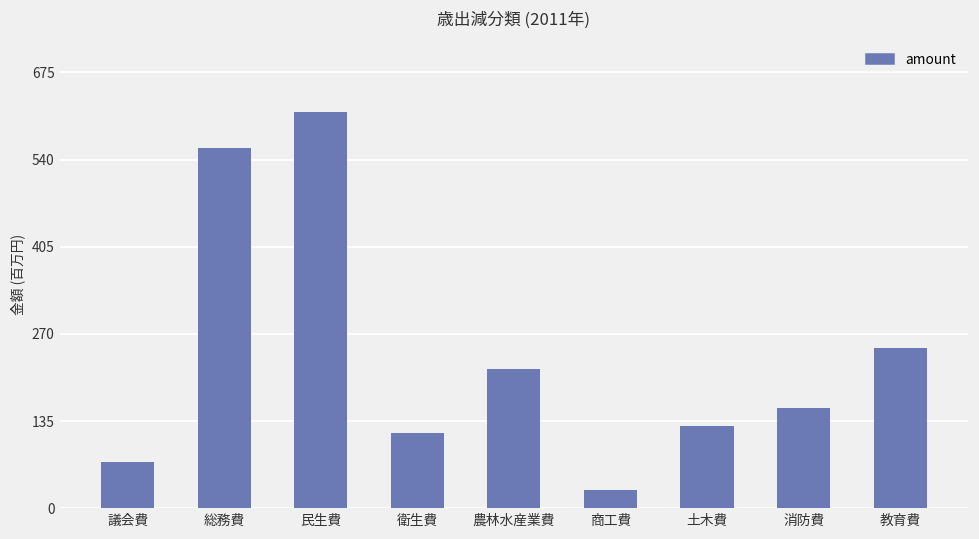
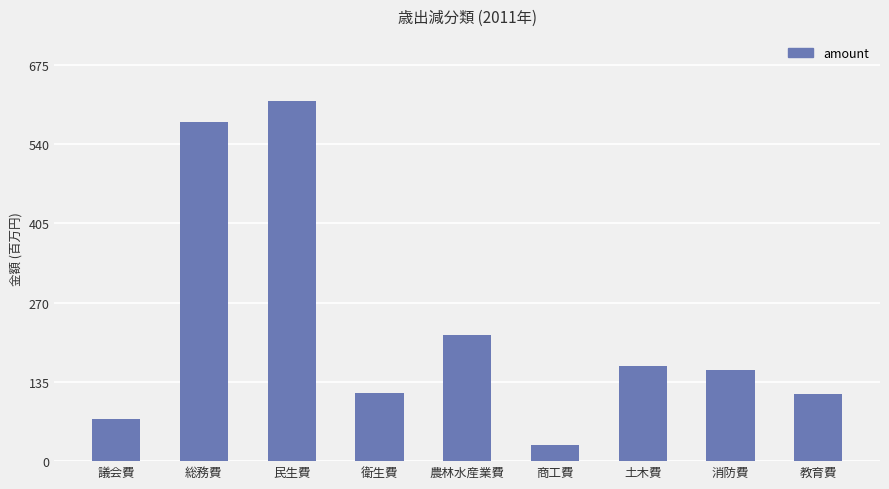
  {
    "議会費": 70,
-   "総務費": 560,
+   "総務費": 580,
    "民生費": 610,
    "衛生費": 120,
    "農林水産業費": 220,
    "商工費": 30,
-   "土木費": 130,
+   "土木費": 160,
    "消防費": 160,
-   "教育費": 250
+   "教育費": 110
  }
